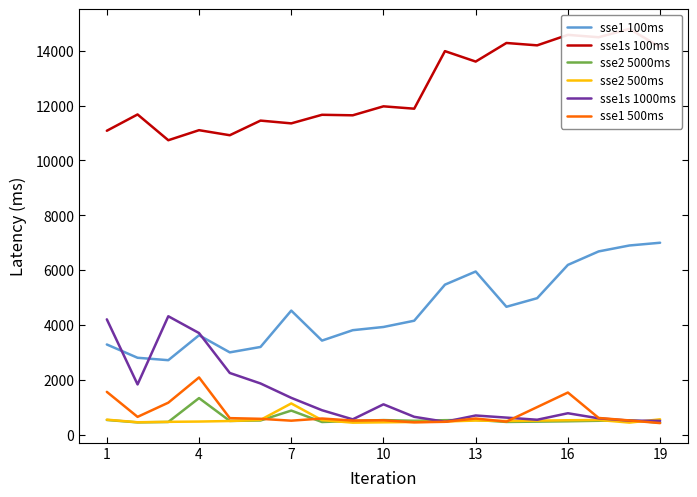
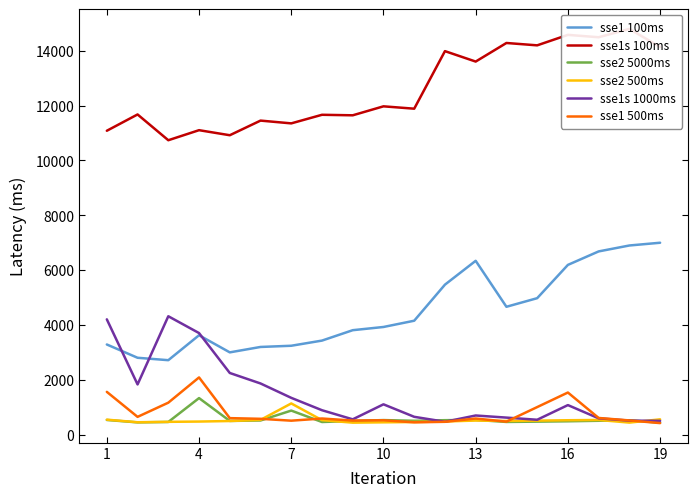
  {
    "sse1 100ms": {
      "1": 3300,
-     "7": 4500,
+     "7": 3200,
      "10": 3900,
-     "13": 6000,
+     "13": 6300,
      "16": 6200,
      "19": 7000
    },
    "sse1s 100ms": {
      "1": 11100,
      "4": 11100,
      "7": 11400,
      "10": 12000,
      "13": 13600
    },
    "sse2 5000ms": {
      "4": 1300,
      "7": 900
    },
    "sse2 500ms": {
      "4": 500,
      "7": 1100
    },
    "sse1s 1000ms": {
      "1": 4200,
      "7": 1400,
      "10": 1100,
      "13": 700,
-     "16": 800
+     "16": 1100
    },
    "sse1 500ms": {
      "1": 1600,
      "4": 2100,
      "7": 500,
      "16": 1500
    }
  }
